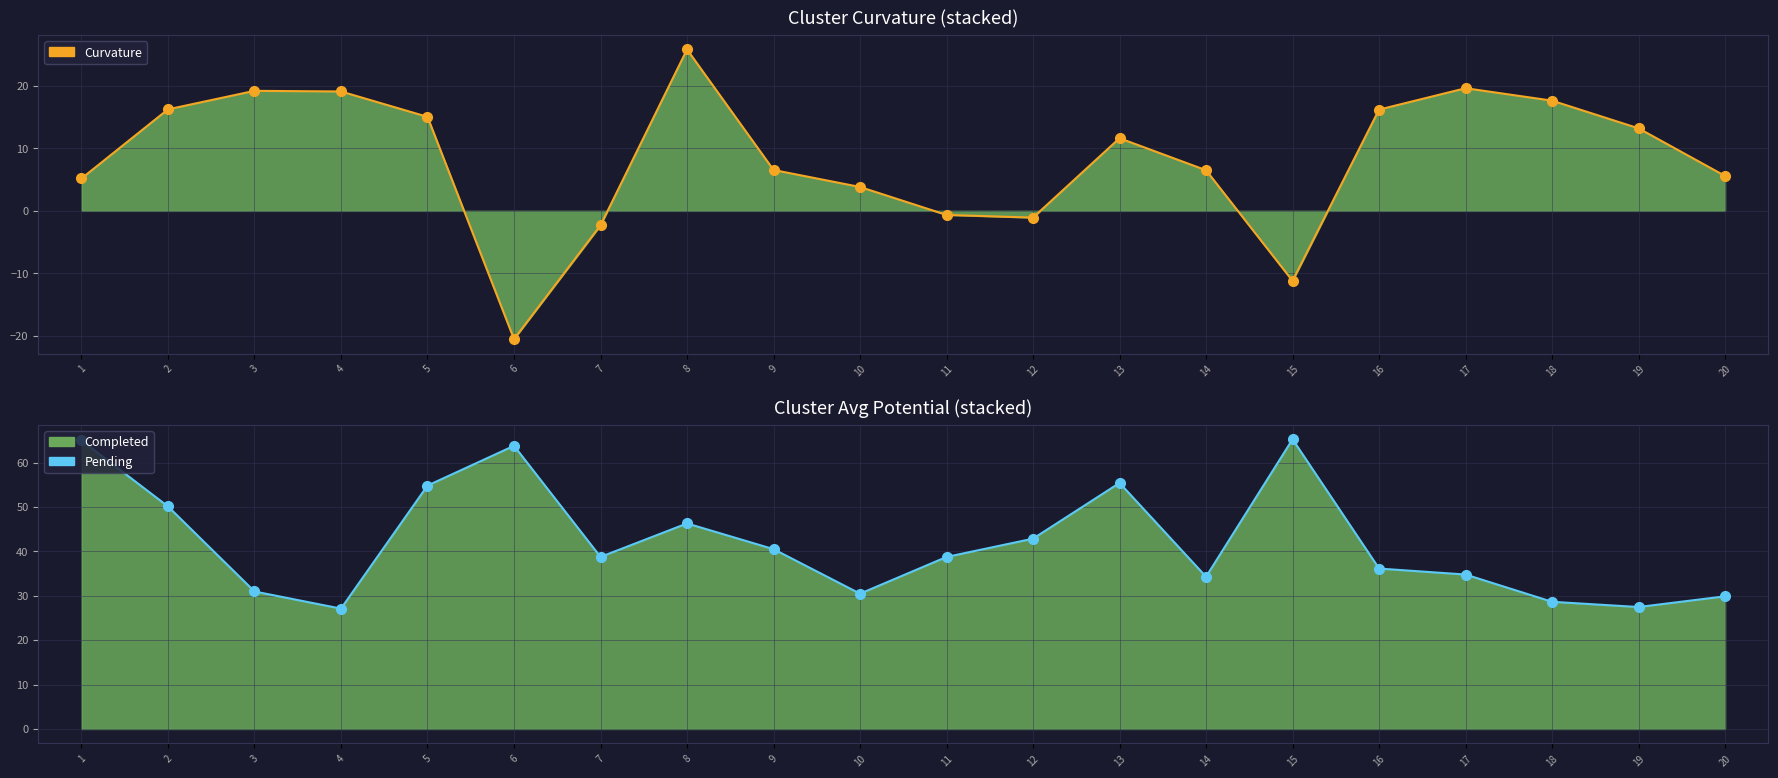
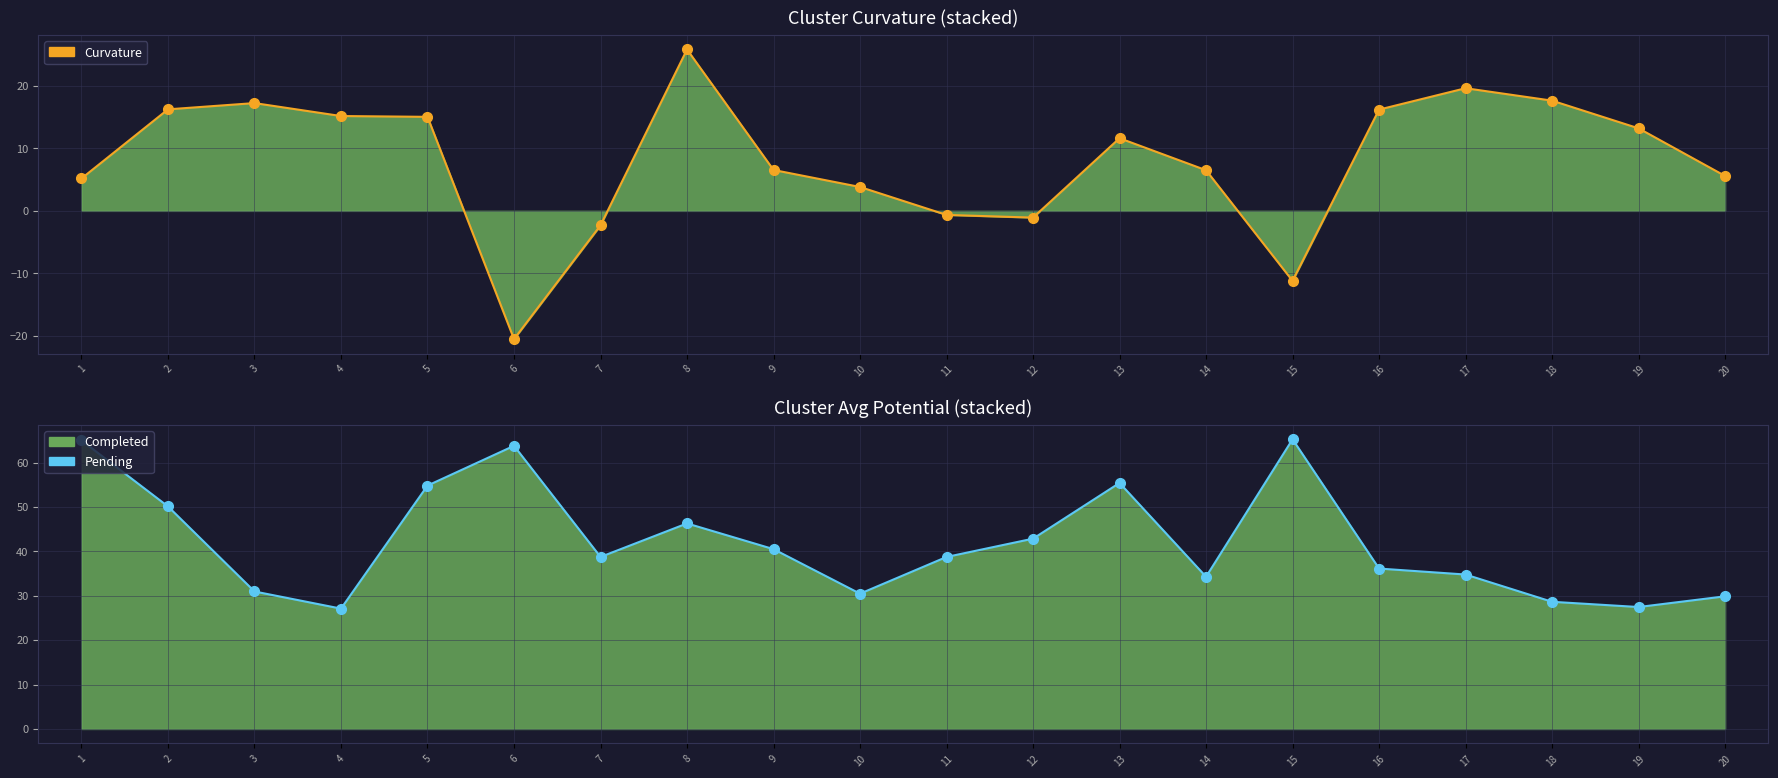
  {
    "Cluster Curvature (stacked)": {
      "Curvature": {
-       "3": 19,
-       "4": 19
+       "3": 17,
+       "4": 15
      }
    },
    "Cluster Avg Potential (stacked)": {
      "2": 50,
      "3": 31,
      "4": 27,
      "5": 55,
      "6": 64,
      "7": 39,
      "8": 46,
      "9": 40,
      "10": 30,
      "11": 39,
      "12": 43,
      "13": 55,
      "14": 34,
      "15": 65,
      "16": 36,
      "17": 35,
      "18": 29,
      "19": 27,
      "20": 30
    }
  }
